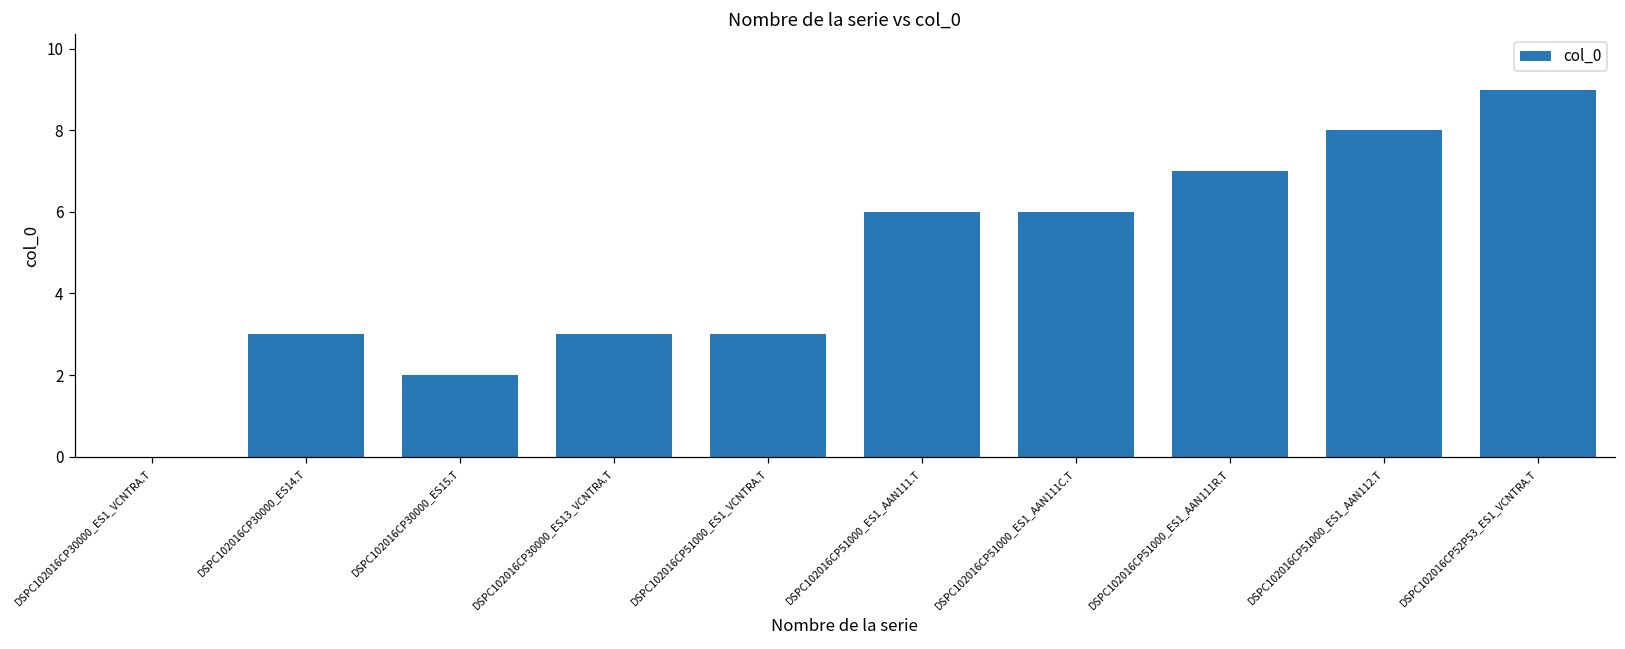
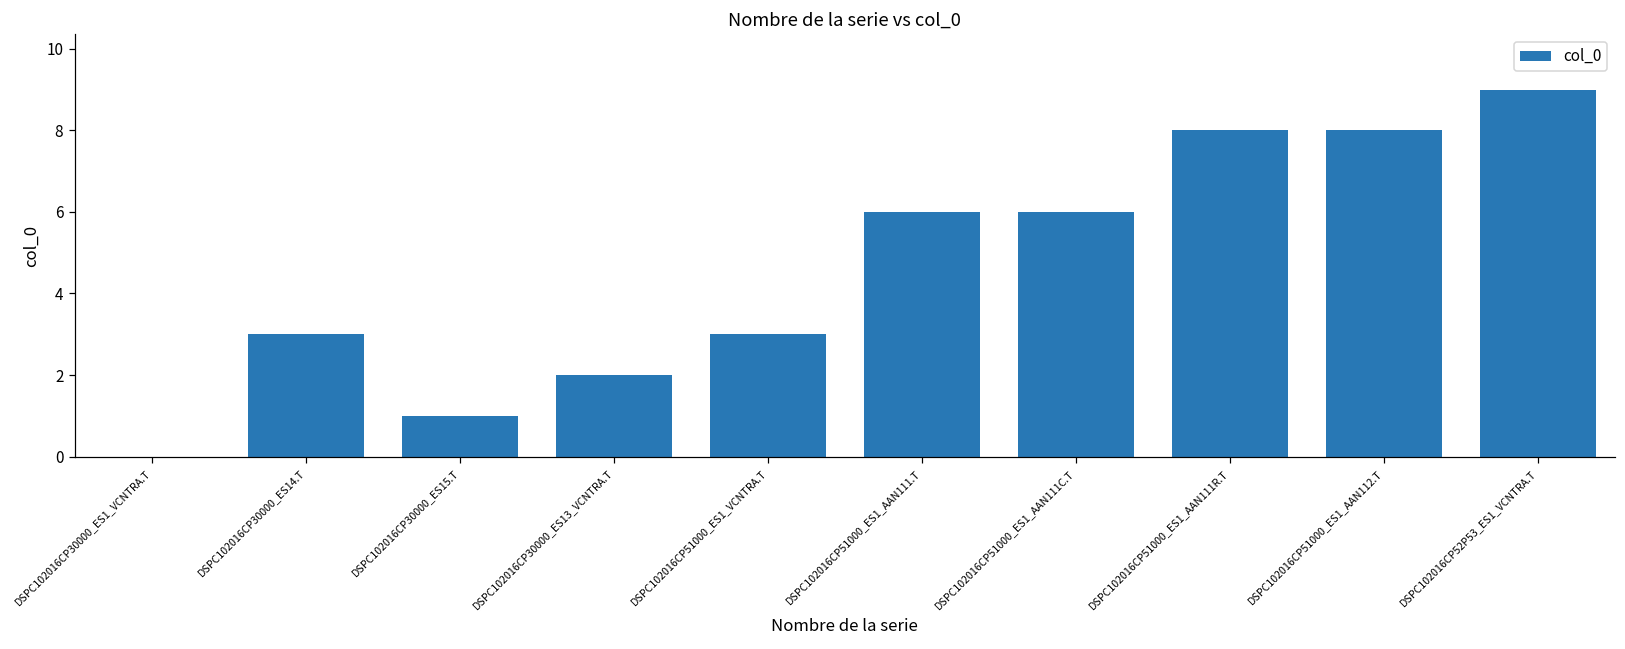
  {
    "DSPC102016CP30000_ES1_VCNTRA.T": 0,
    "DSPC102016CP30000_ES14.T": 3,
-   "DSPC102016CP30000_ES15.T": 2,
-   "DSPC102016CP30000_ES13_VCNTRA.T": 3,
+   "DSPC102016CP30000_ES15.T": 1,
+   "DSPC102016CP30000_ES13_VCNTRA.T": 2,
    "DSPC102016CP51000_ES1_VCNTRA.T": 3,
    "DSPC102016CP51000_ES1_AAN111.T": 6,
    "DSPC102016CP51000_ES1_AAN111C.T": 6,
-   "DSPC102016CP51000_ES1_AAN111R.T": 7,
+   "DSPC102016CP51000_ES1_AAN111R.T": 8,
    "DSPC102016CP51000_ES1_AAN112.T": 8,
    "DSPC102016CP52P53_ES1_VCNTRA.T": 9
  }
